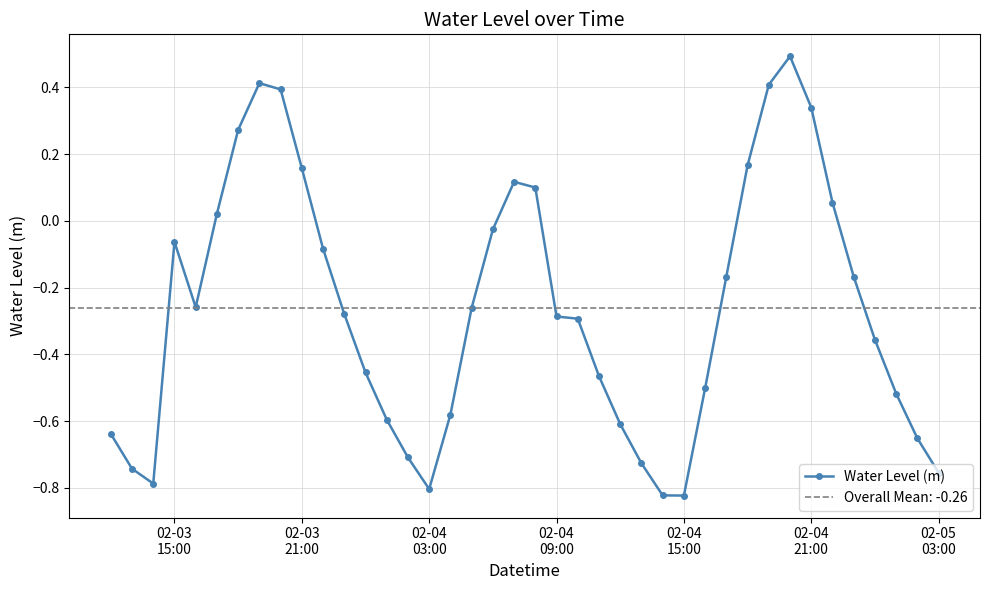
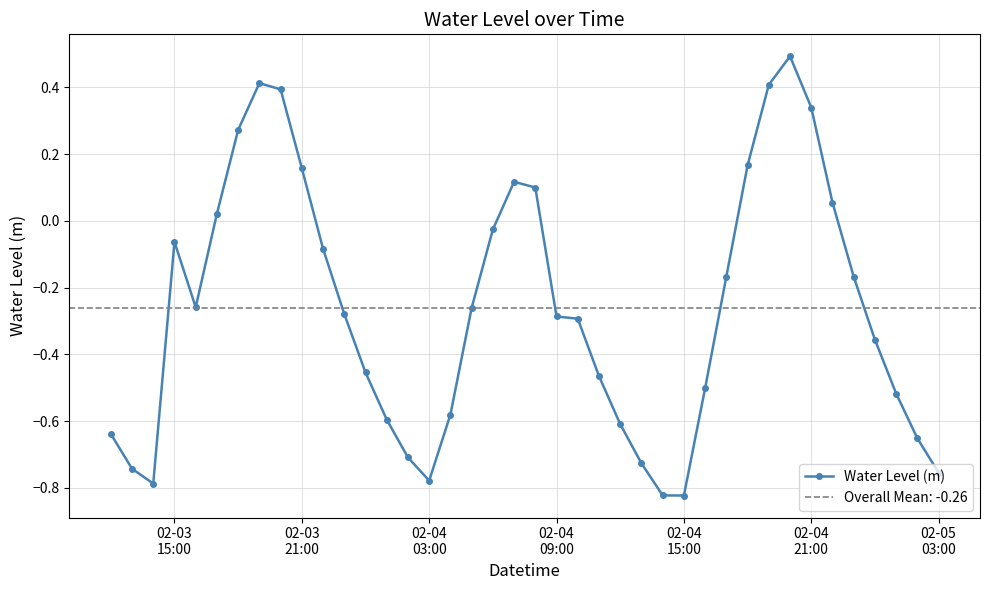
  {
    "02-03 15:00": -0.06,
    "02-03 21:00": 0.16,
-   "02-04 03:00": -0.80,
+   "02-04 03:00": -0.78,
    "02-04 09:00": -0.29,
    "02-04 15:00": -0.82,
    "02-04 21:00": 0.34
  }
